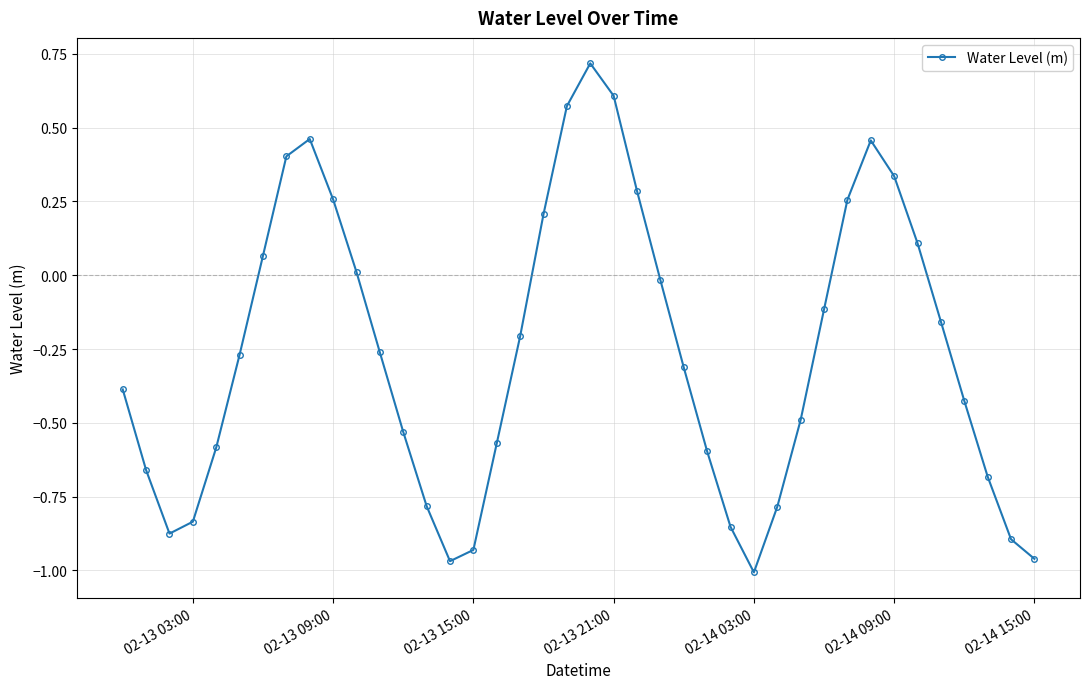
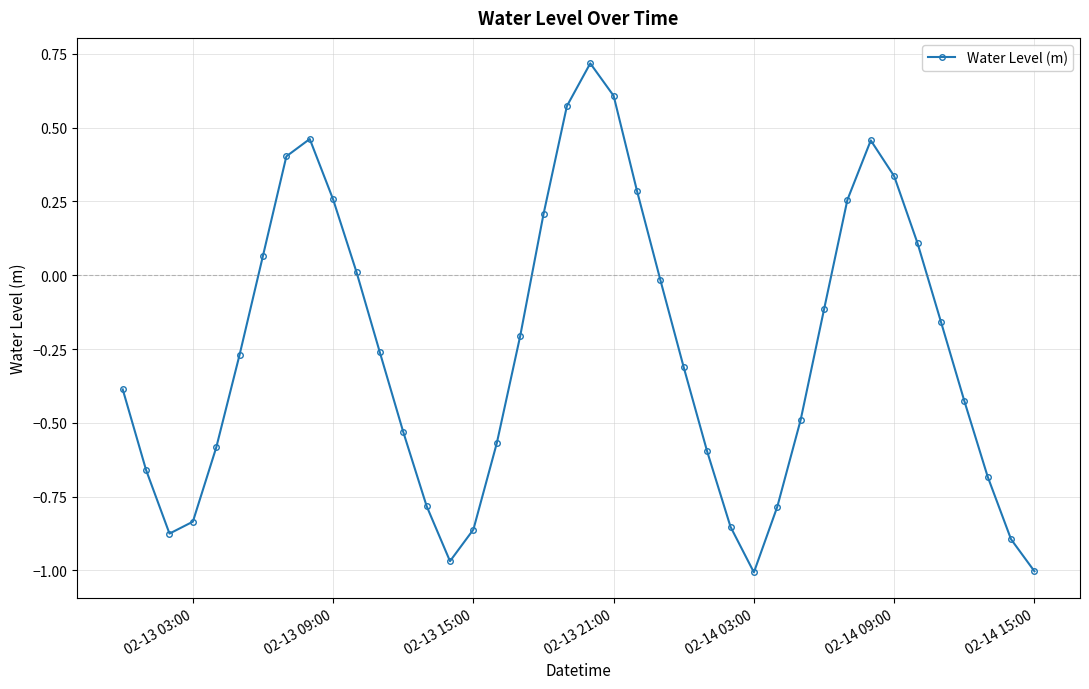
  {
    "02-13 03:00": -0.83,
    "02-13 09:00": 0.26,
-   "02-13 15:00": -0.93,
+   "02-13 15:00": -0.86,
    "02-13 21:00": 0.61,
    "02-14 03:00": -1.01,
    "02-14 09:00": 0.34,
-   "02-14 15:00": -0.96
+   "02-14 15:00": -1.00
  }
